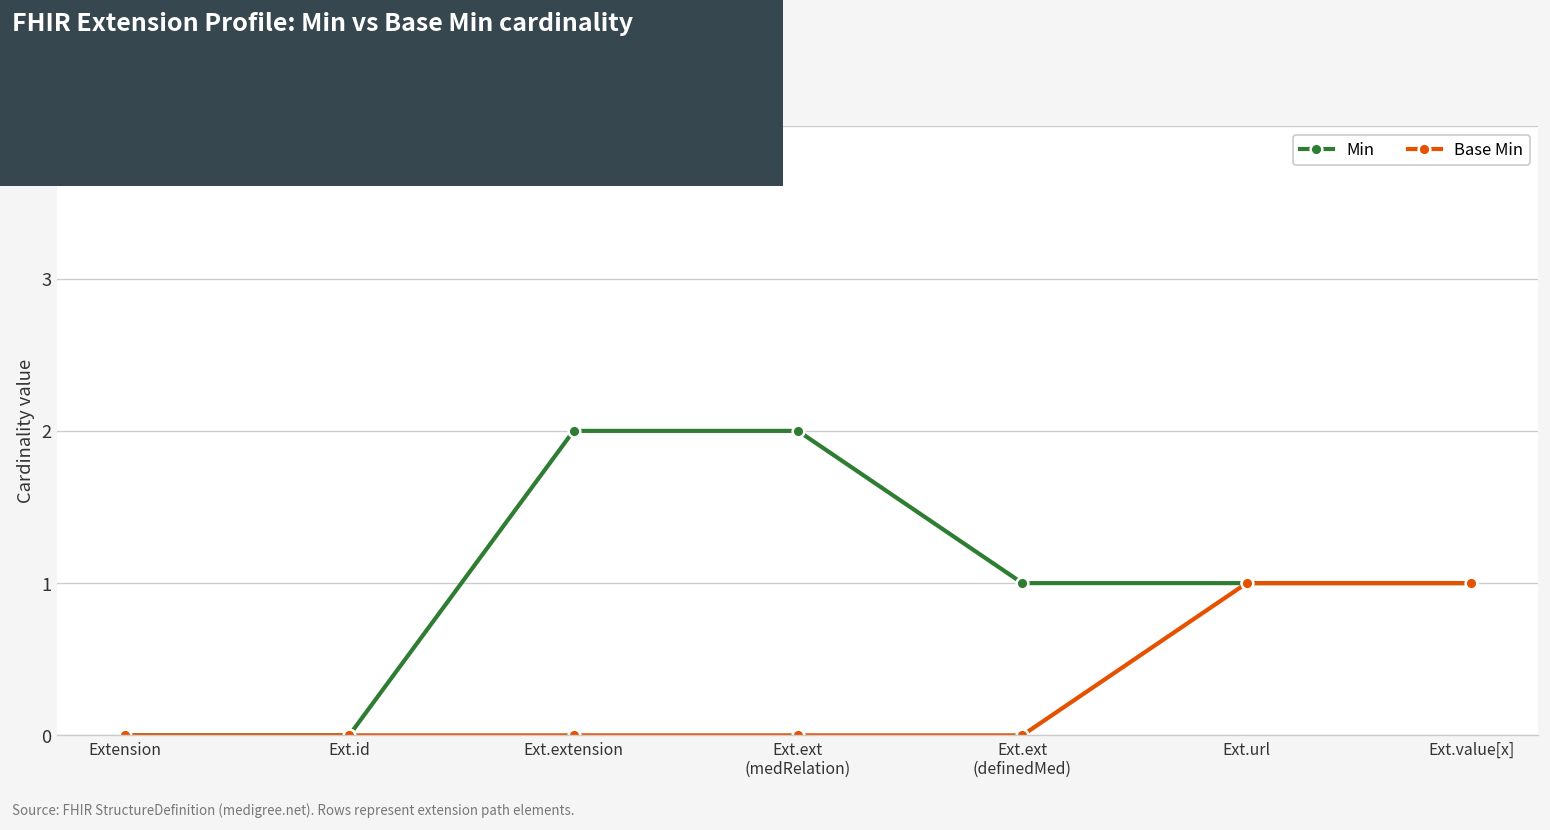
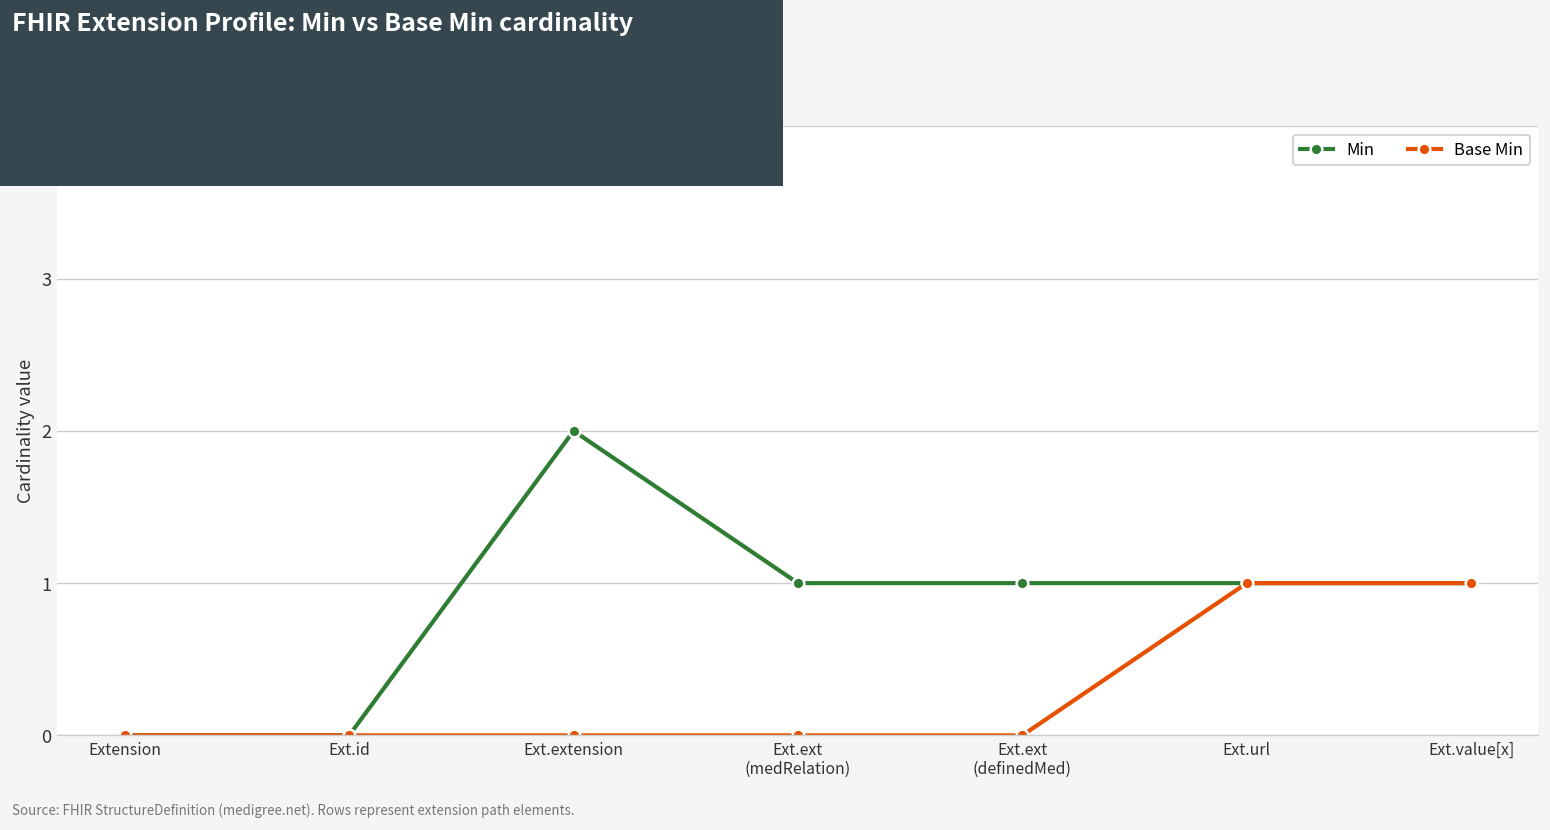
  {
    "Min": {
      "Ext.extension": 2,
-     "Ext.ext (medRelation)": 2,
+     "Ext.ext (medRelation)": 1,
      "Ext.ext (definedMed)": 1
    },
    "Base Min": {
      "Ext.extension": 0,
      "Ext.ext (medRelation)": 0,
      "Ext.ext (definedMed)": 0
    }
  }
